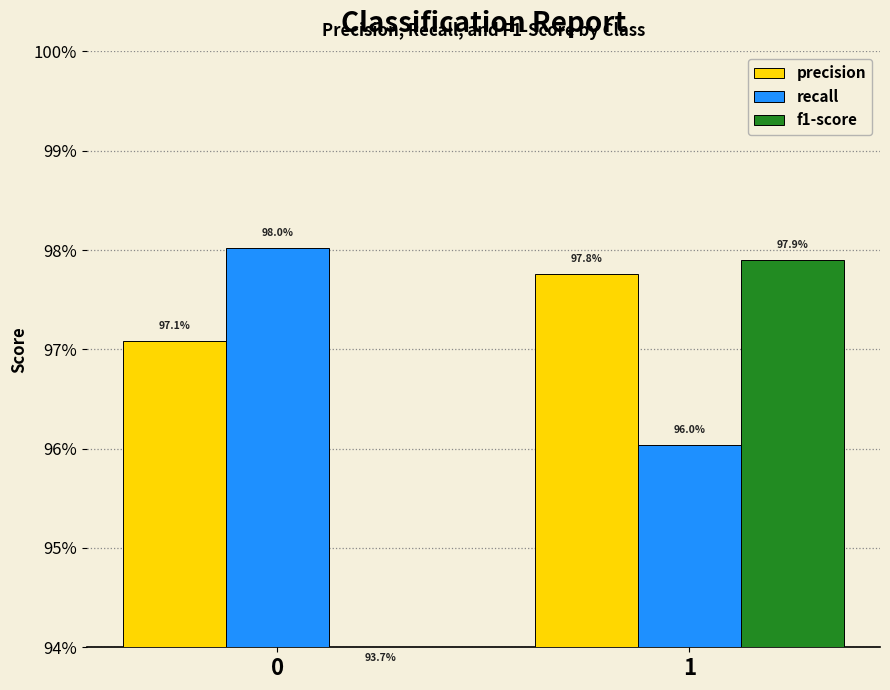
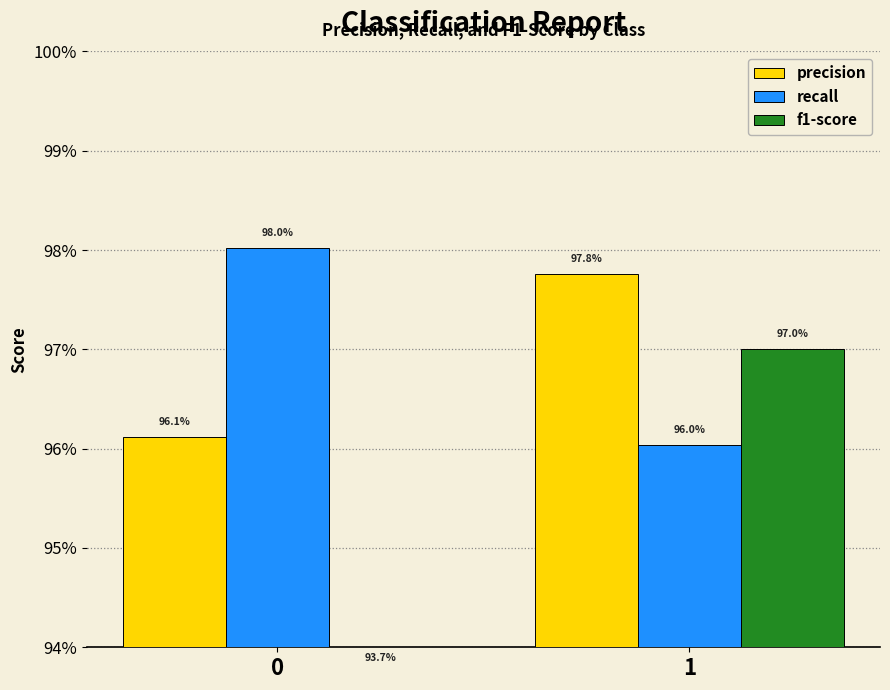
  {
    "precision": {
-     "0": "97.1%",
+     "0": "96.1%",
      "1": "97.8%"
    },
    "recall": {
      "0": "98.0%",
      "1": "96.0%"
    },
    "f1-score": {
-     "1": "97.9%"
+     "1": "97.0%"
    }
  }
